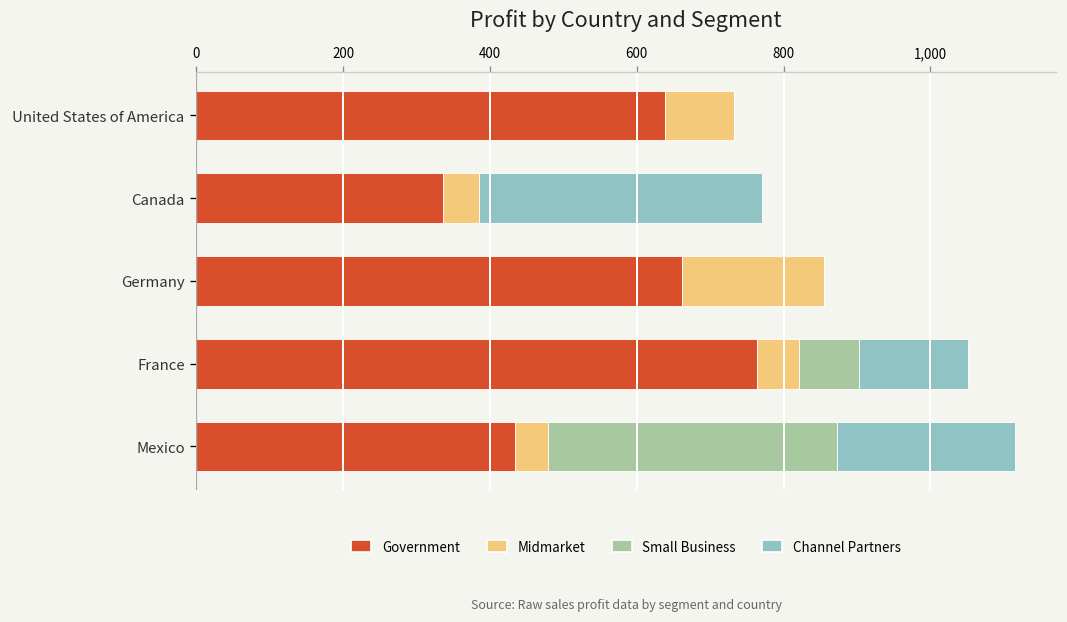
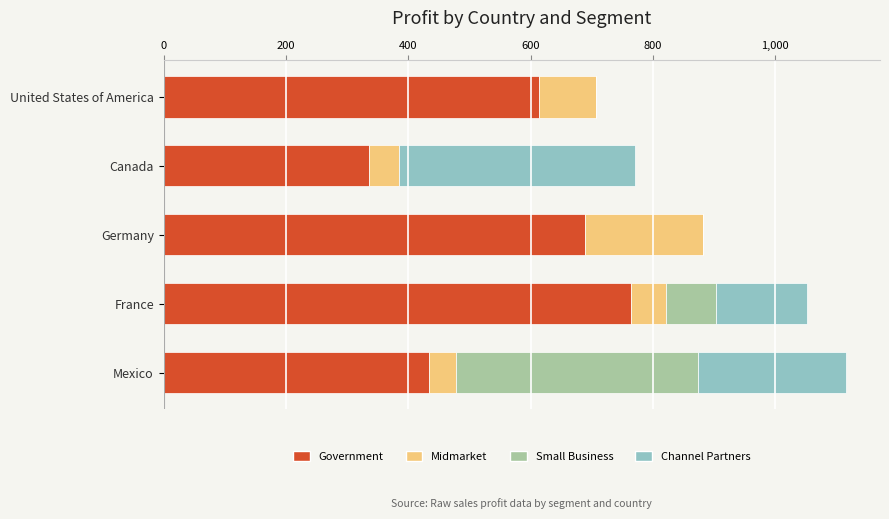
  {
    "Government": {
-     "United States of America": 640,
+     "United States of America": 610,
      "Canada": 340,
-     "Germany": 660,
+     "Germany": 690,
      "France": 760,
      "Mexico": 430
    },
    "Midmarket": {
      "United States of America": 90,
      "Canada": 50,
      "Germany": 190,
      "France": 60,
      "Mexico": 50
    }
  }
